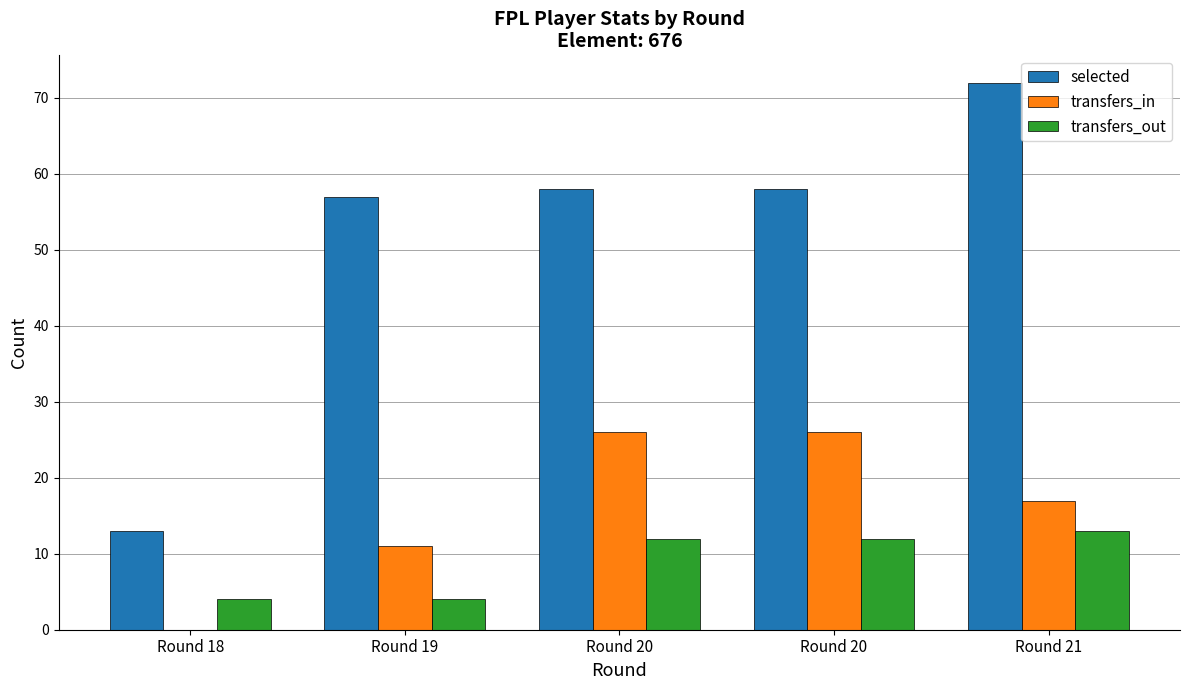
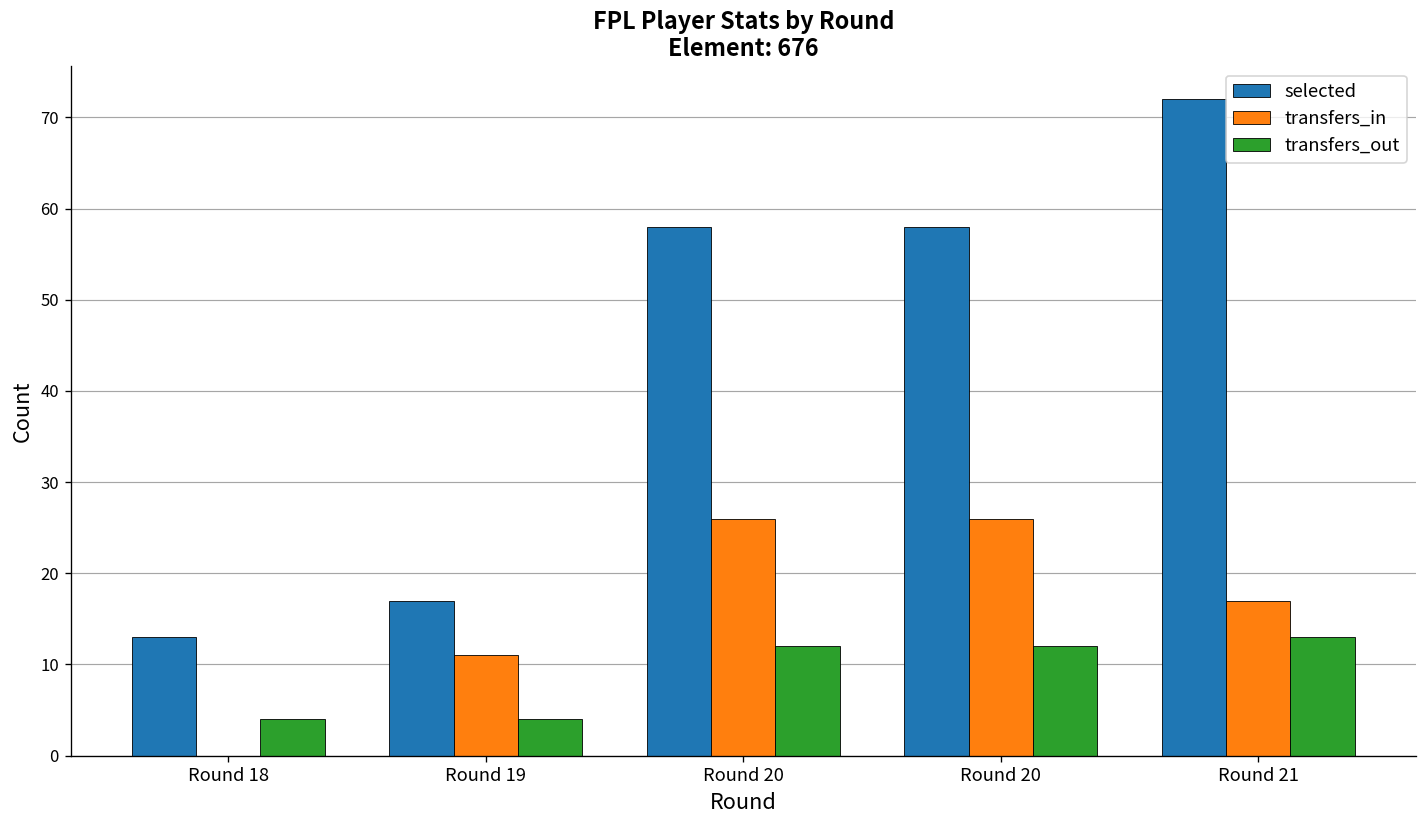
  {
    "selected": {
      "Round 18": 13,
-     "Round 19": 57,
+     "Round 19": 17,
      "Round 21": 72
    },
    "transfers_in": {
      "Round 18": 0,
      "Round 19": 11,
      "Round 21": 17
    },
    "transfers_out": {
      "Round 18": 4,
      "Round 19": 4,
      "Round 21": 13
    }
  }
